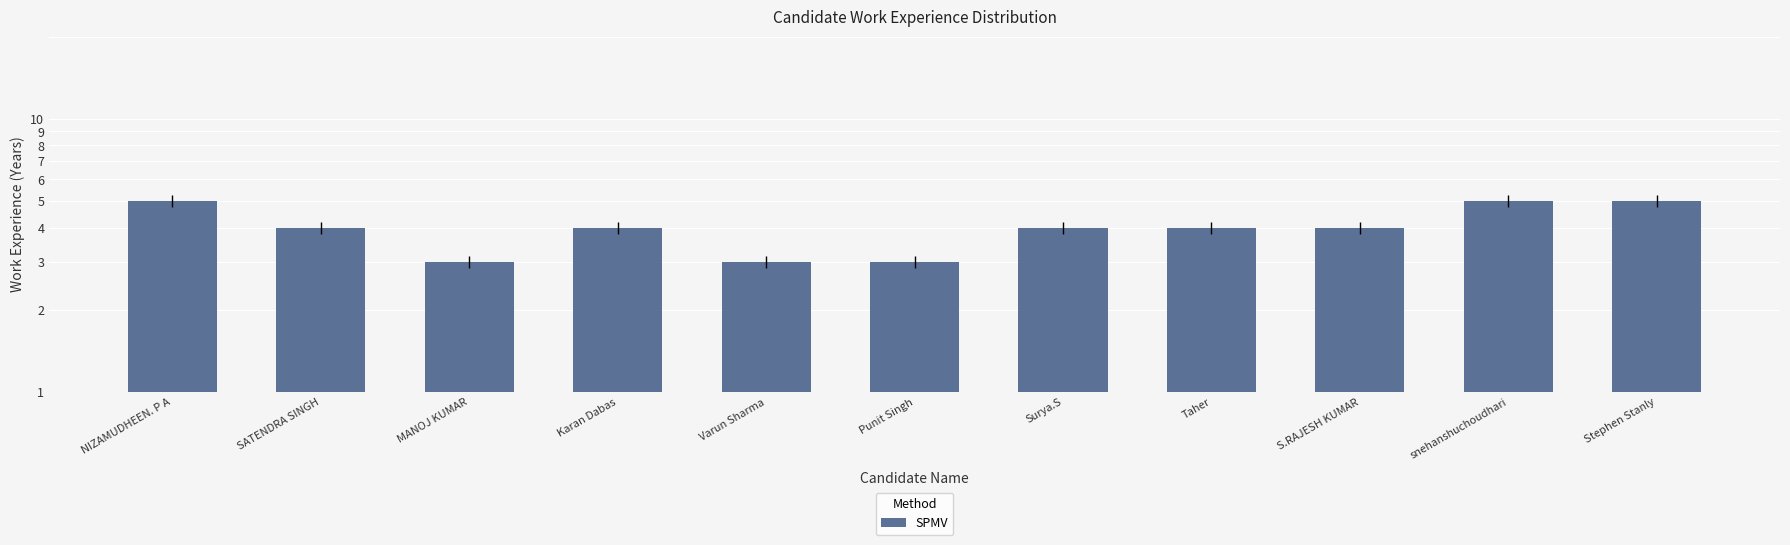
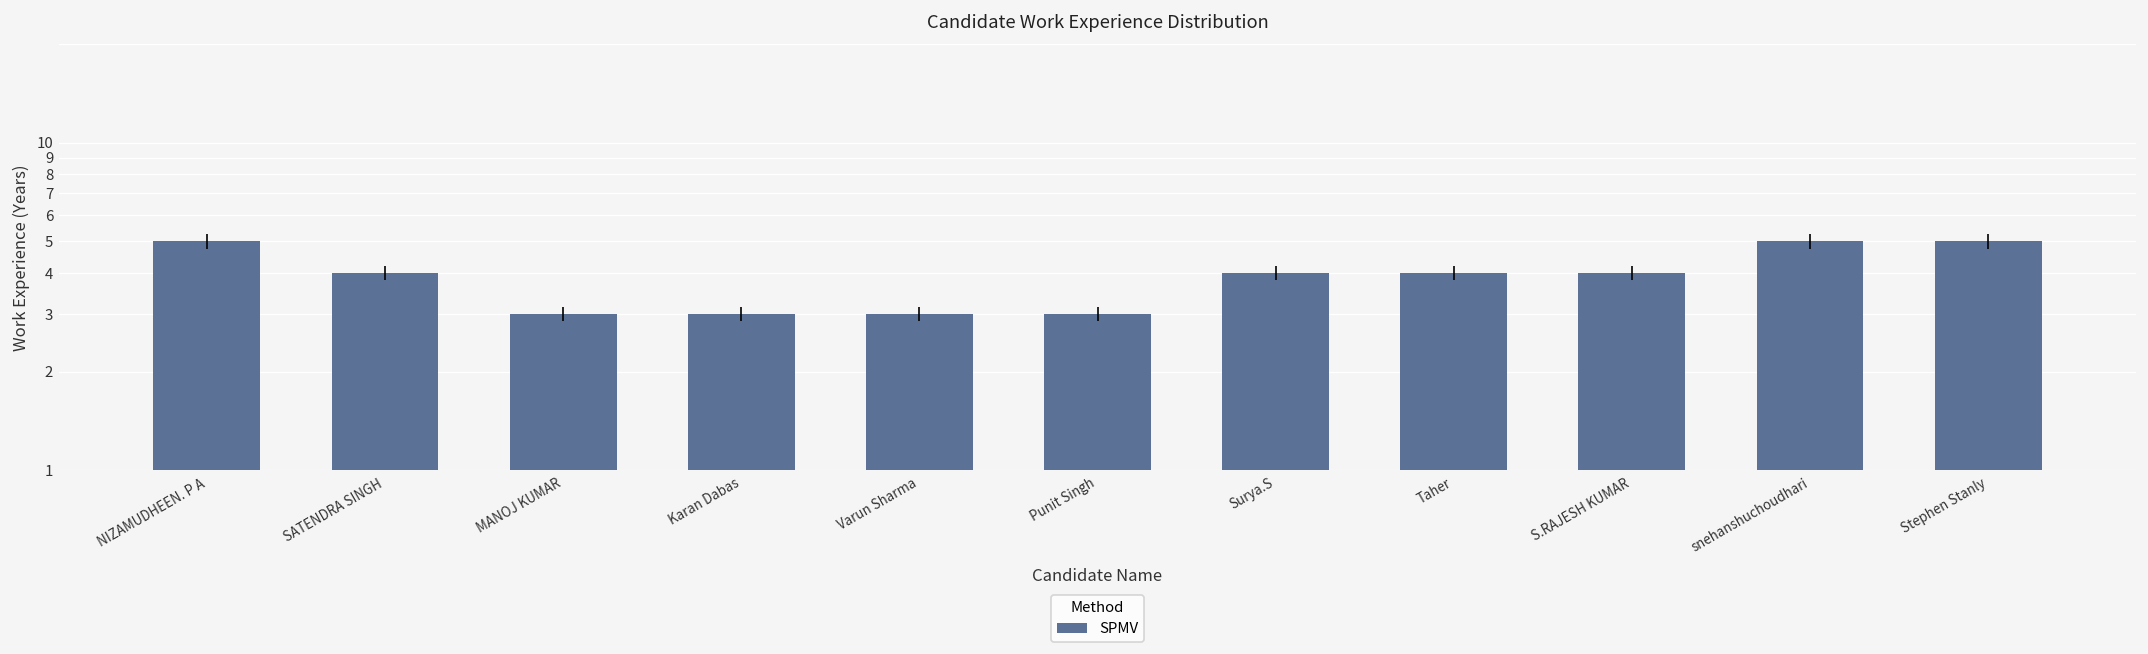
  {
    "NIZAMUDHEEN. P A": 5,
    "SATENDRA SINGH": 4,
    "MANOJ KUMAR": 3,
-   "Karan Dabas": 4,
+   "Karan Dabas": 3,
    "Varun Sharma": 3,
    "Punit Singh": 3,
    "Surya.S": 4,
    "Taher": 4,
    "S.RAJESH KUMAR": 4,
    "snehanshuchoudhari": 5,
    "Stephen Stanly": 5
  }
